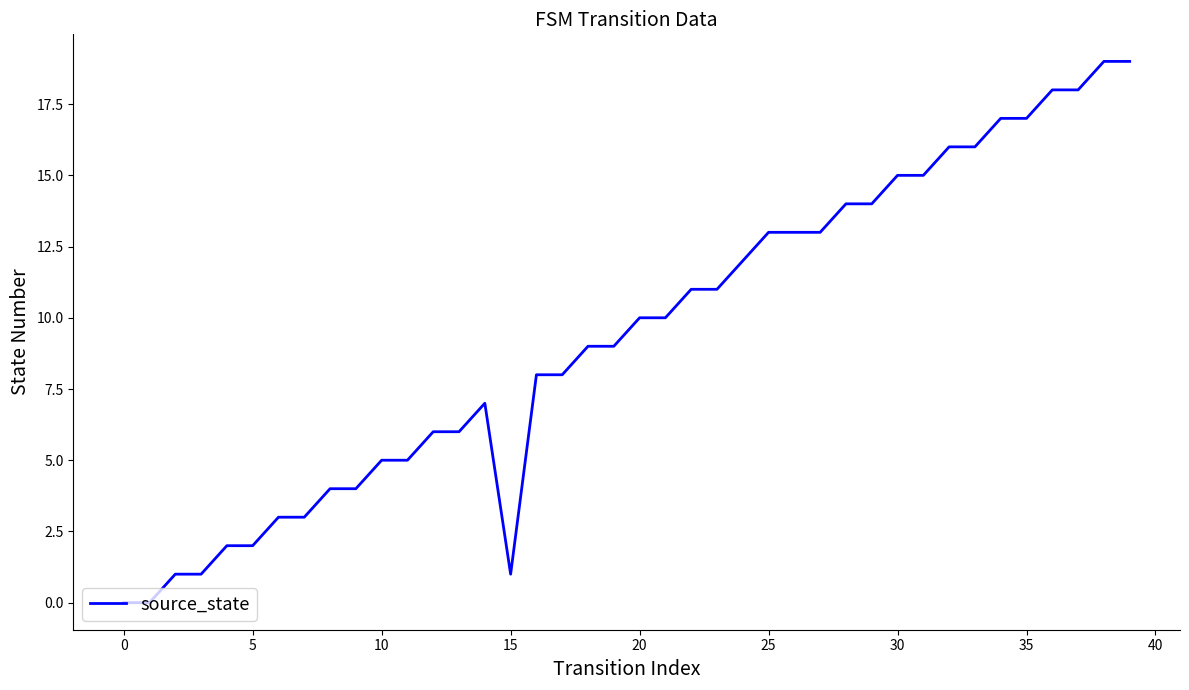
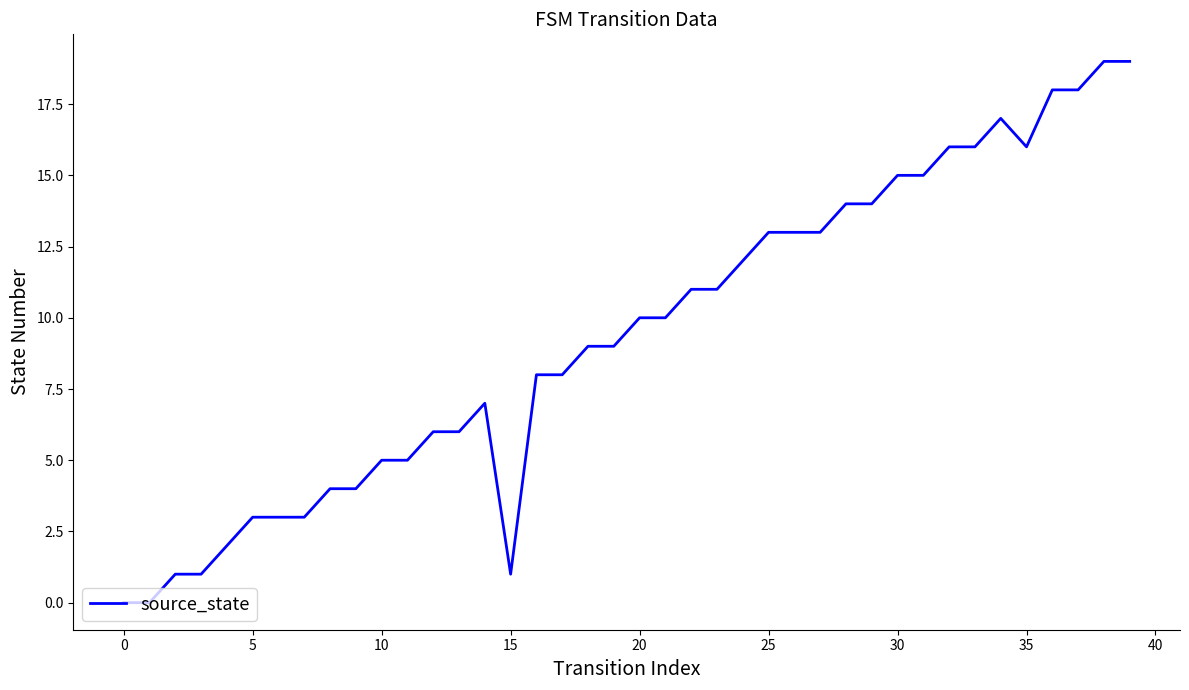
  {
-   "5": 2,
+   "5": 3,
    "10": 5,
    "15": 1,
    "20": 10,
    "25": 13,
    "30": 15,
-   "35": 17
+   "35": 16
  }
